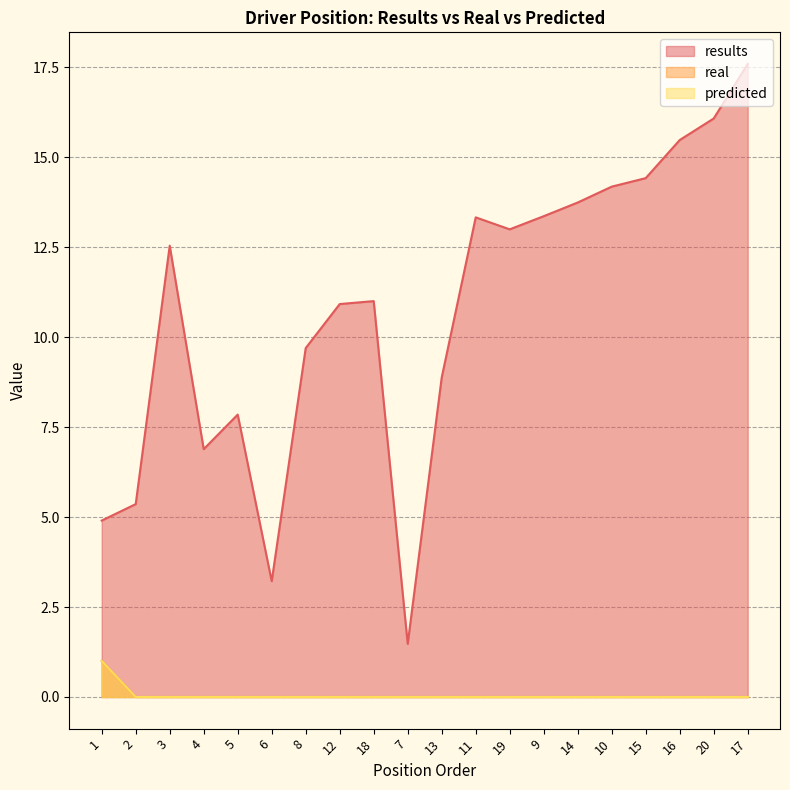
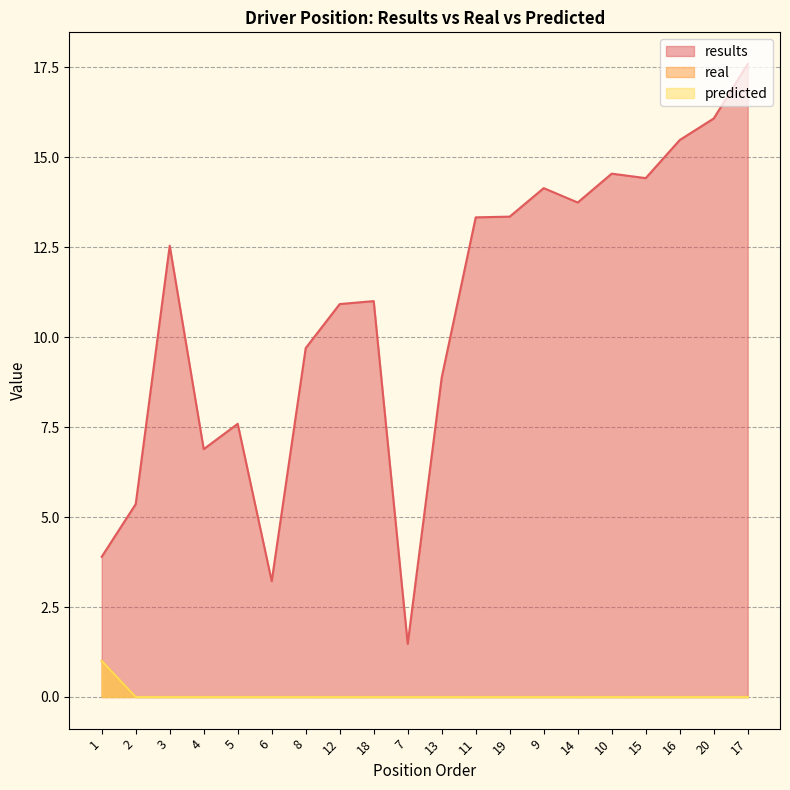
  {
    "results": {
-     "1": 4.9,
+     "1": 3.9,
      "2": 5.4,
      "3": 12.5,
      "4": 6.9,
-     "5": 7.8,
+     "5": 7.6,
      "6": 3.2,
      "8": 9.7,
      "12": 10.9,
      "18": 11.0,
      "7": 1.5,
      "13": 8.9,
      "11": 13.3,
-     "19": 13.0,
-     "9": 13.4,
+     "19": 13.3,
+     "9": 14.1,
      "14": 13.7,
-     "10": 14.2,
+     "10": 14.5,
      "15": 14.4,
      "16": 15.5,
      "20": 16.1
    },
    "predicted": {
      "1": 1.0,
      "2": 0.0,
      "3": 0.0,
      "4": 0.0,
      "5": 0.0,
      "6": 0.0,
      "8": 0.0,
      "12": 0.0,
      "18": 0.0,
      "7": 0.0,
      "13": 0.0,
      "11": 0.0,
      "19": 0.0,
      "9": 0.0,
      "14": 0.0,
      "10": 0.0,
      "15": 0.0,
      "16": 0.0,
      "20": 0.0,
      "17": 0.0
    }
  }
